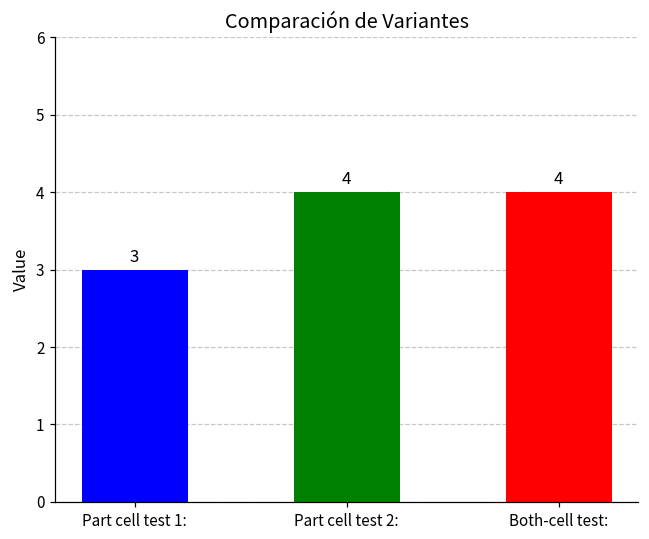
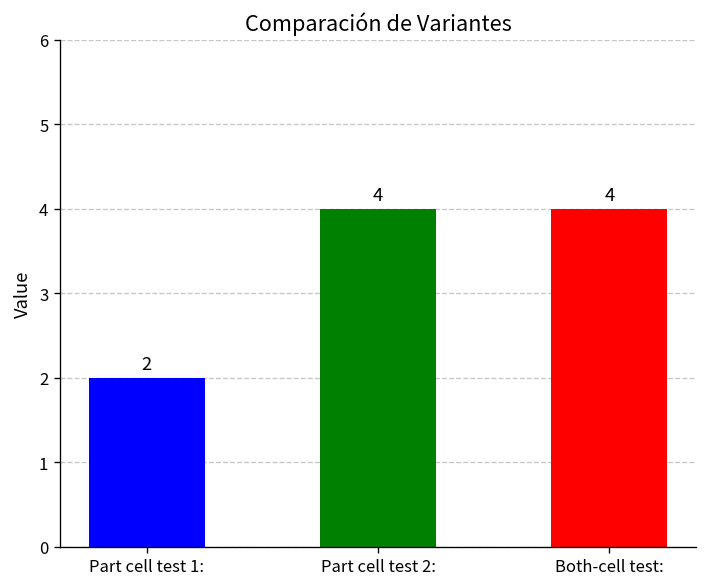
  {
-   "Part cell test 1:": 3,
+   "Part cell test 1:": 2,
    "Part cell test 2:": 4,
    "Both-cell test:": 4
  }
